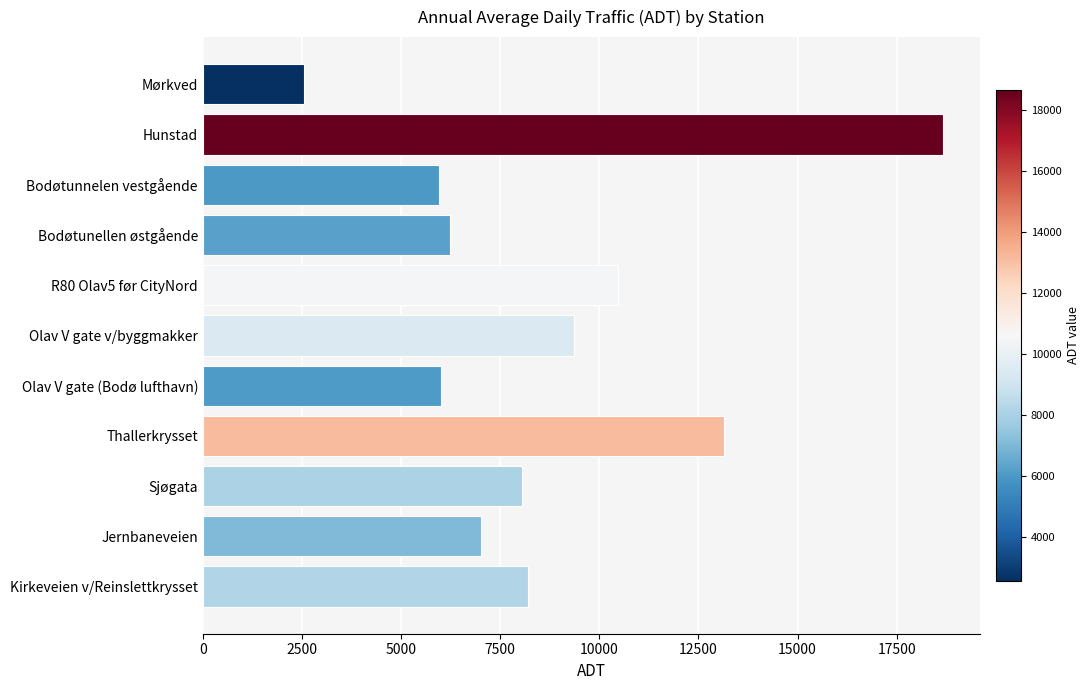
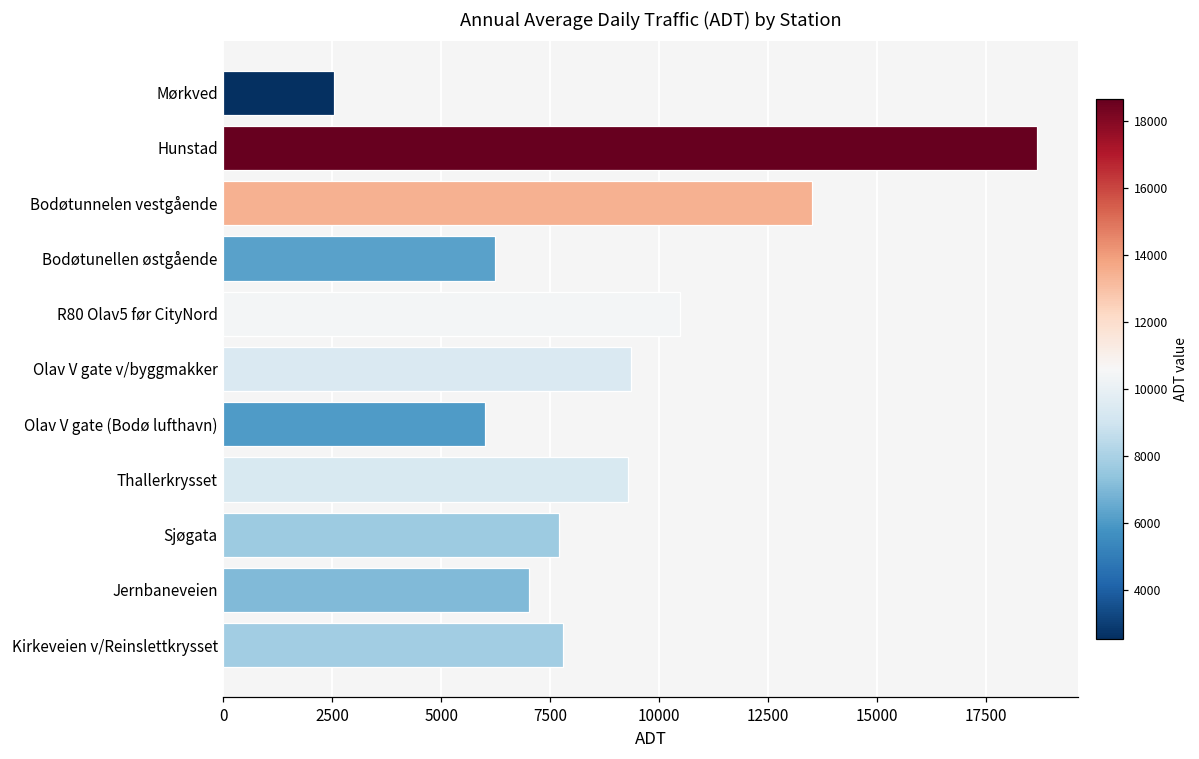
  {
    "Mørkved": 2500,
    "Hunstad": 18700,
-   "Bodøtunnelen vestgående": 6000,
+   "Bodøtunnelen vestgående": 13500,
    "Bodøtunellen østgående": 6200,
    "R80 Olav5 før CityNord": 10500,
    "Olav V gate v/byggmakker": 9400,
    "Olav V gate (Bodø lufthavn)": 6000,
-   "Thallerkrysset": 13200,
-   "Sjøgata": 8100,
+   "Thallerkrysset": 9300,
+   "Sjøgata": 7700,
    "Jernbaneveien": 7000,
-   "Kirkeveien v/Reinslettkrysset": 8200
+   "Kirkeveien v/Reinslettkrysset": 7800
  }
